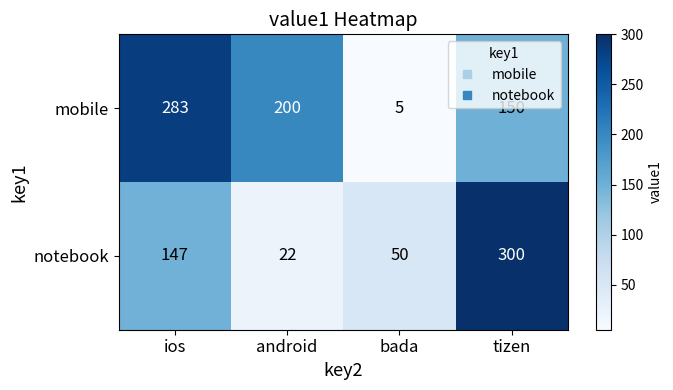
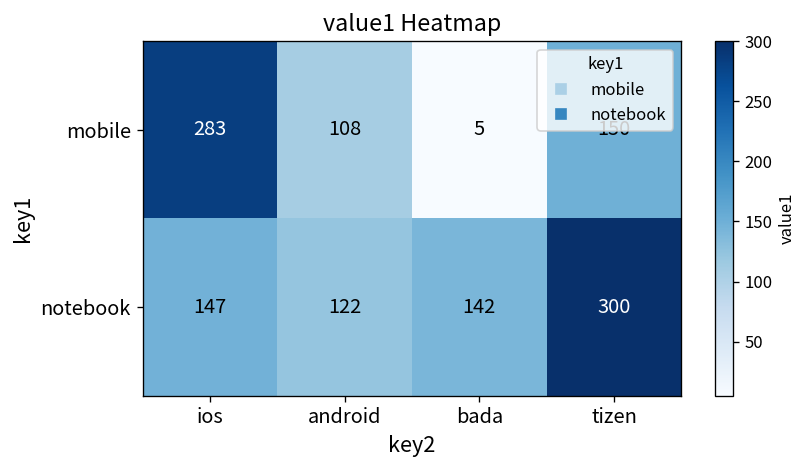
  {
    "mobile": {
      "ios": 283,
-     "android": 200,
+     "android": 108,
      "bada": 5
    },
    "notebook": {
      "ios": 147,
-     "android": 22,
-     "bada": 50,
+     "android": 122,
+     "bada": 142,
      "tizen": 300
    }
  }
